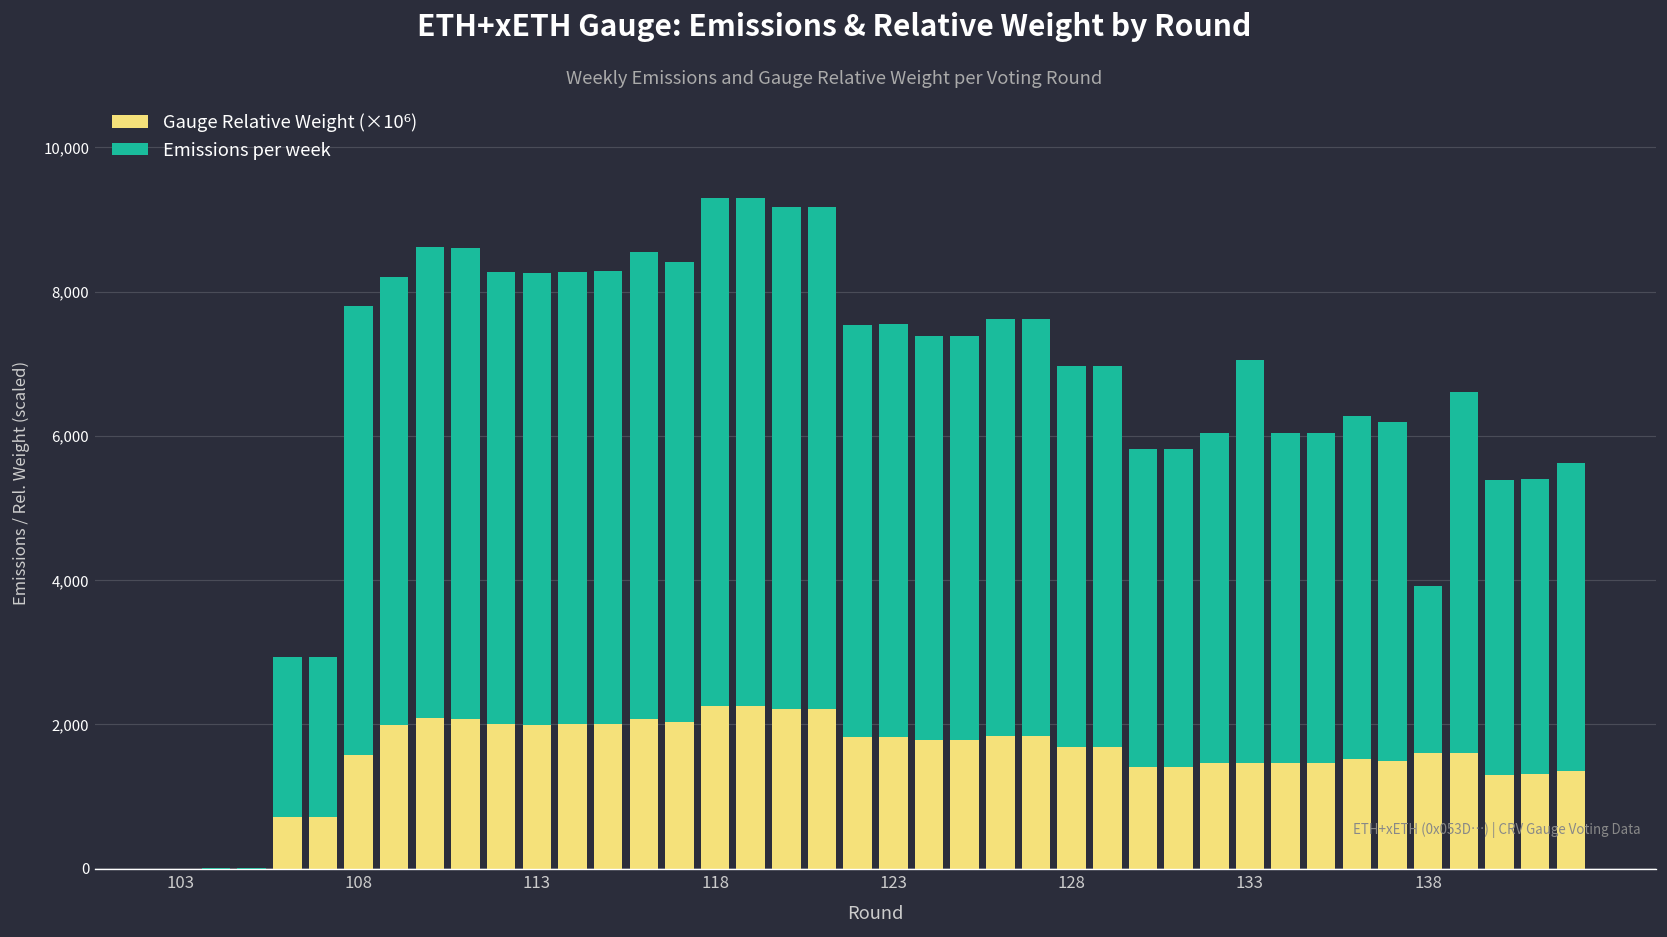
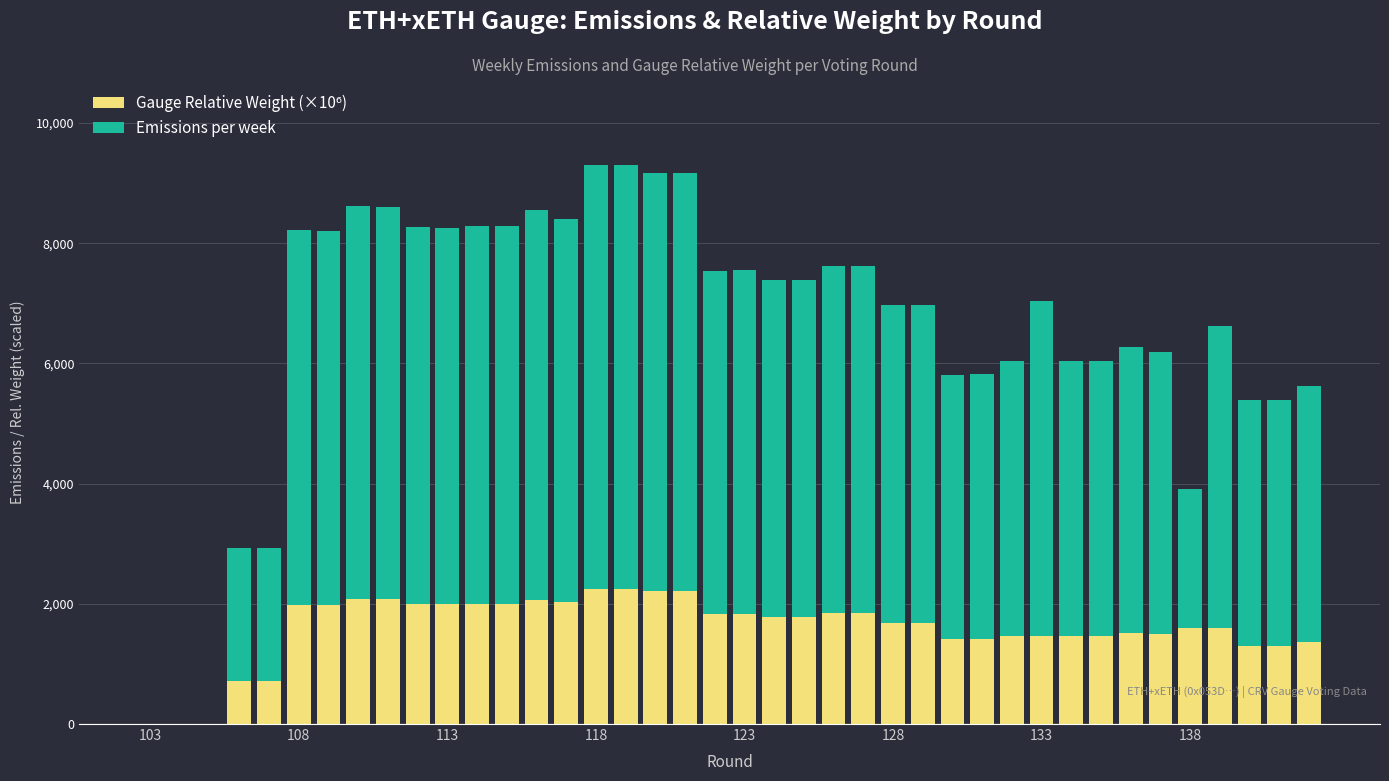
  {
    "Gauge Relative Weight (×10⁶)": {
      "103": "0",
-     "108": "1,600",
+     "108": "2,000",
      "113": "2,000",
      "118": "2,200",
      "123": "1,800",
      "128": "1,700",
      "133": "1,500",
      "138": "1,600"
    },
    "Emissions per week": {
      "103": "0",
      "108": "6,200",
      "113": "6,300",
      "118": "7,000",
      "123": "5,700",
      "128": "5,300",
      "133": "5,600",
      "138": "2,300"
    }
  }
